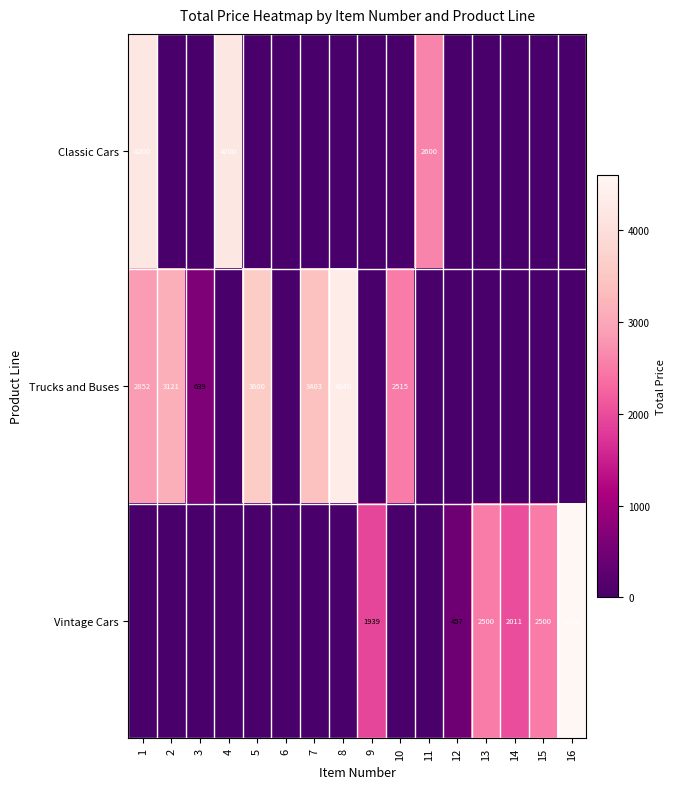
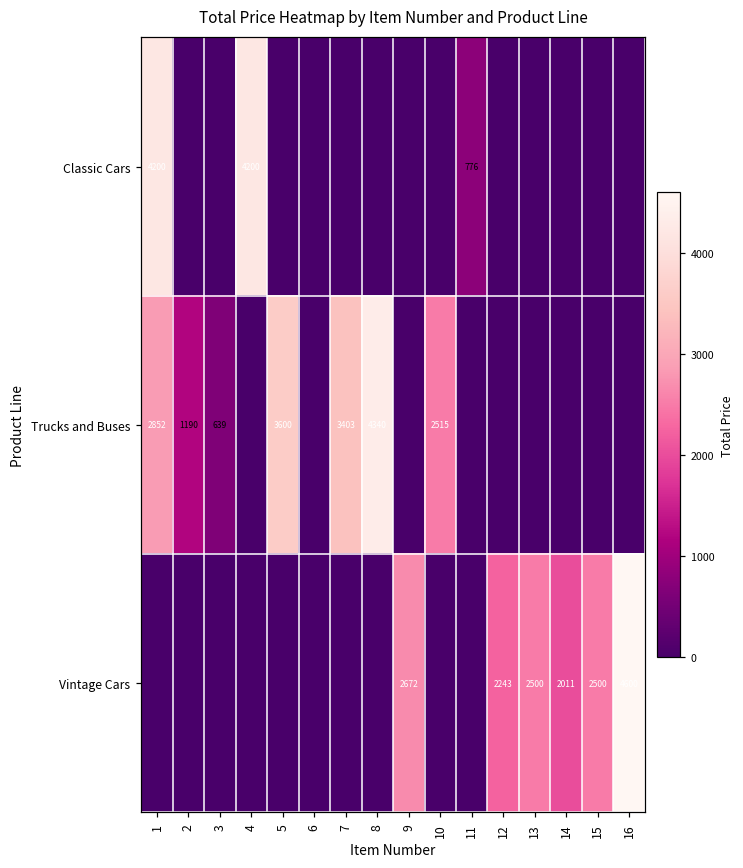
  {
    "Classic Cars": {
-     "11": 2600
+     "11": 776
    },
    "Trucks and Buses": {
      "1": 2852,
-     "2": 3121,
+     "2": 1190,
      "3": 639,
      "5": 3600,
      "7": 3403,
      "10": 2515
    },
    "Vintage Cars": {
-     "9": 1939,
-     "12": 457,
+     "9": 2672,
+     "12": 2243,
      "13": 2500,
      "14": 2011,
      "15": 2500
    }
  }
